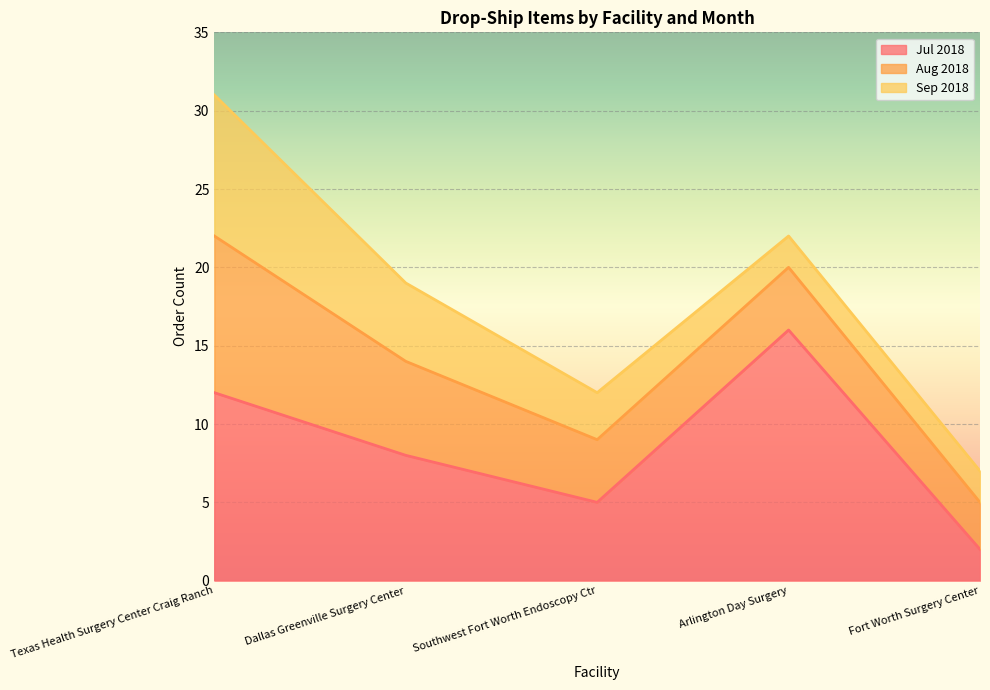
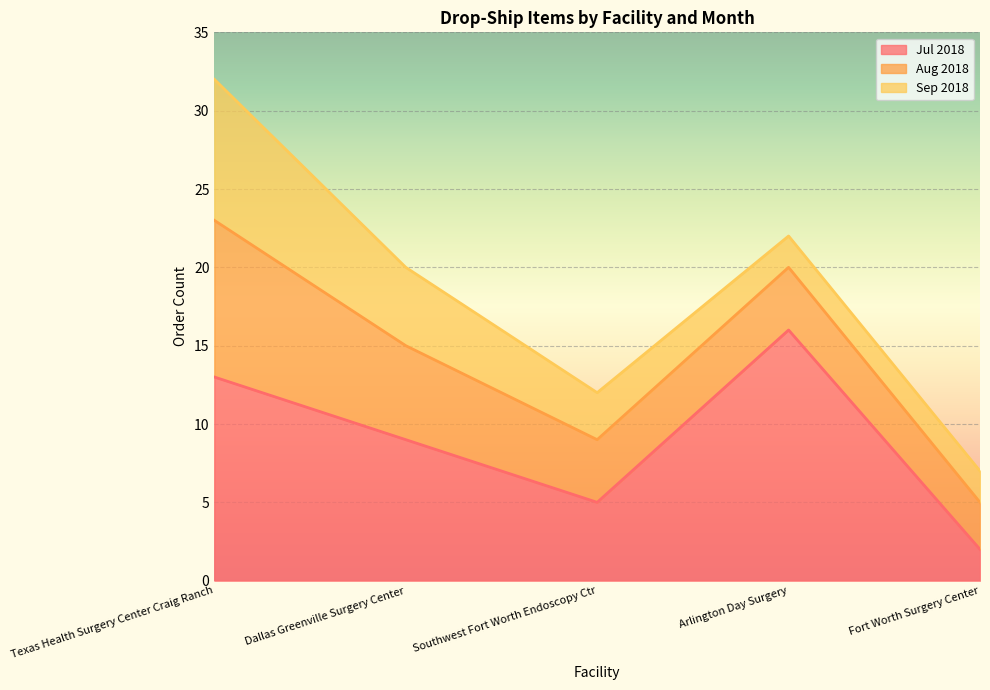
  {
    "Jul 2018": {
-     "Texas Health Surgery Center Craig Ranch": 12,
-     "Dallas Greenville Surgery Center": 8,
+     "Texas Health Surgery Center Craig Ranch": 13,
+     "Dallas Greenville Surgery Center": 9,
      "Southwest Fort Worth Endoscopy Ctr": 5,
      "Arlington Day Surgery": 16,
      "Fort Worth Surgery Center": 2
    }
  }
